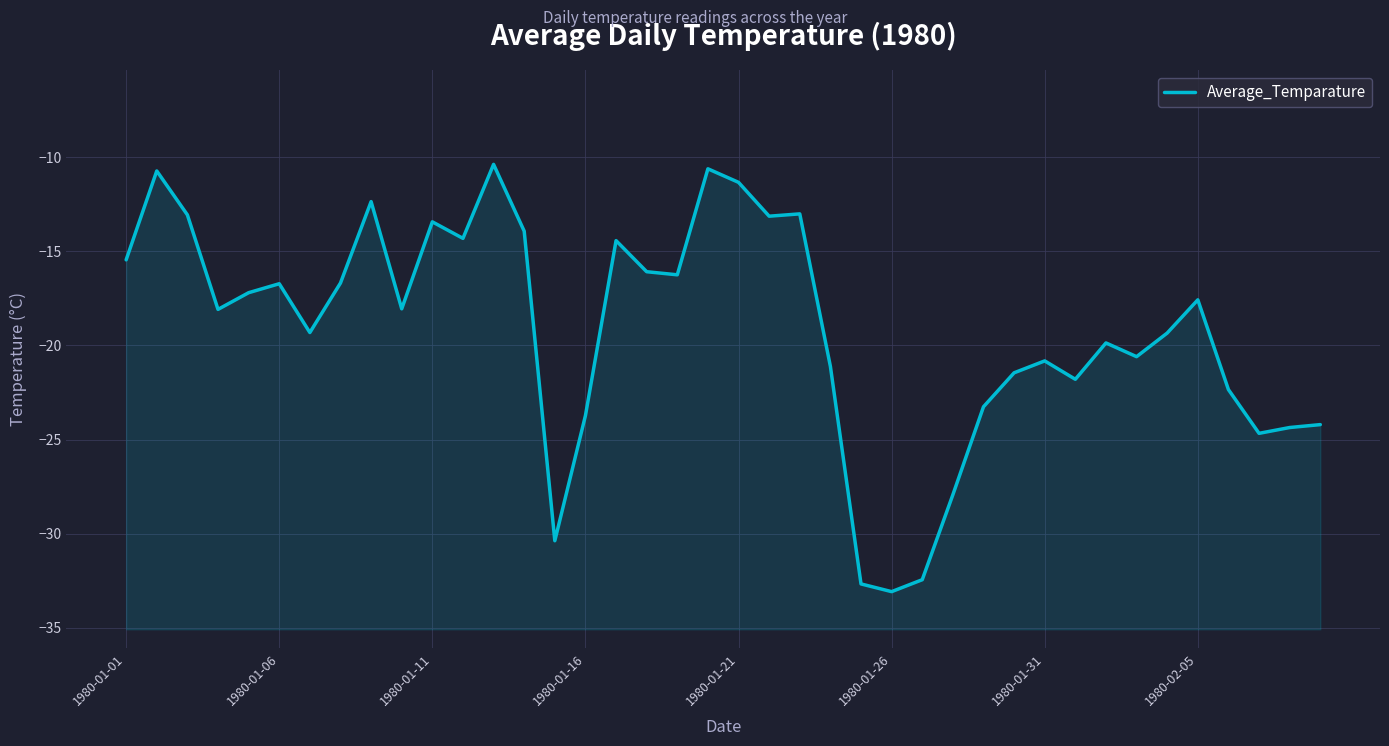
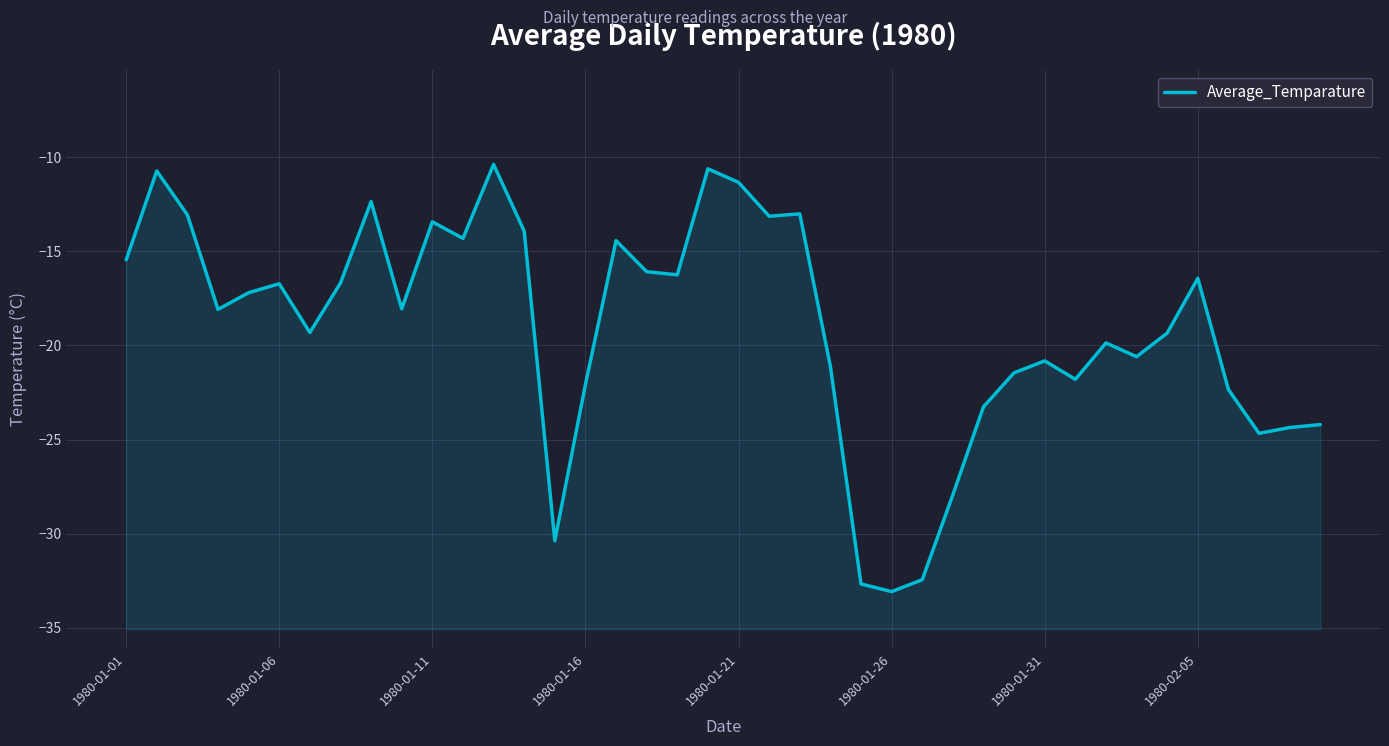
  {
    "1980-01-01": -15.5,
    "1980-01-06": -16.7,
    "1980-01-11": -13.4,
-   "1980-01-16": -23.7,
+   "1980-01-16": -22.1,
    "1980-01-21": -11.3,
    "1980-01-26": -33.1,
    "1980-01-31": -20.8,
-   "1980-02-05": -17.6
+   "1980-02-05": -16.4
  }
